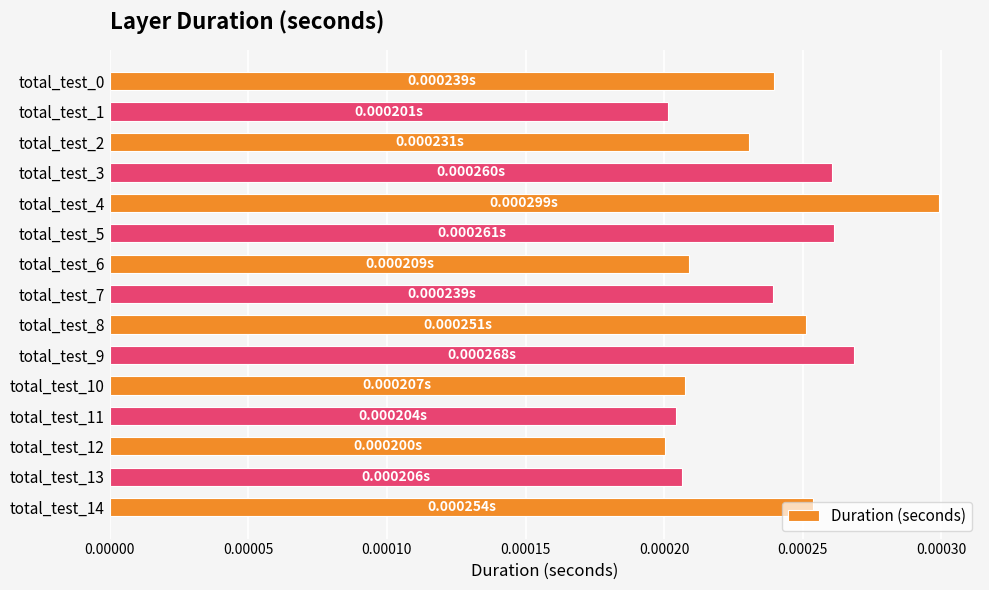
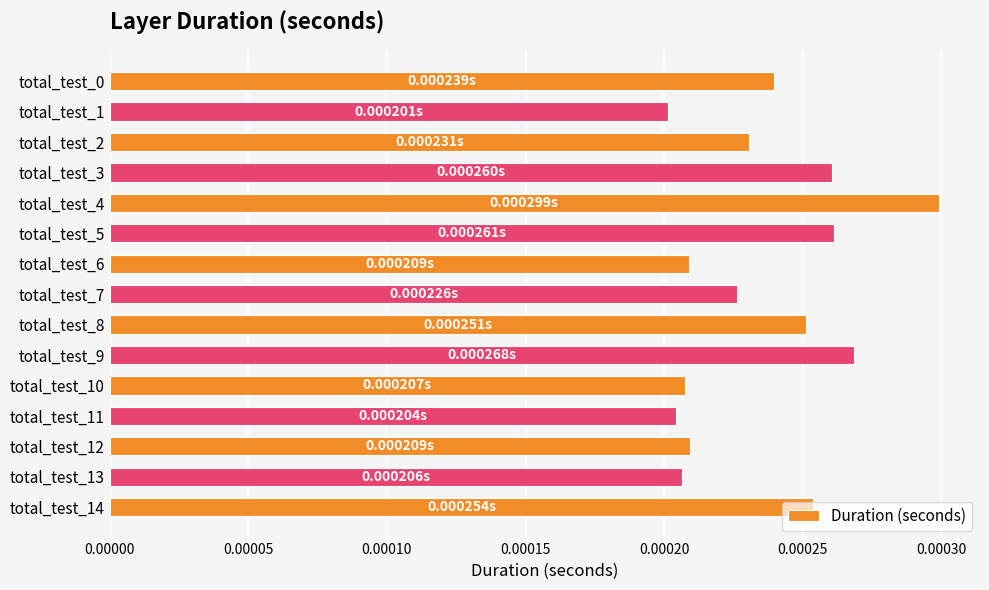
  {
    "total_test_0": "0.000239s",
    "total_test_1": "0.000201s",
    "total_test_2": "0.000231s",
    "total_test_3": "0.000260s",
    "total_test_4": "0.000299s",
    "total_test_5": "0.000261s",
    "total_test_6": "0.000209s",
-   "total_test_7": "0.000239s",
+   "total_test_7": "0.000226s",
    "total_test_8": "0.000251s",
    "total_test_9": "0.000268s",
    "total_test_10": "0.000207s",
    "total_test_11": "0.000204s",
-   "total_test_12": "0.000200s",
+   "total_test_12": "0.000209s",
    "total_test_13": "0.000206s"
  }
